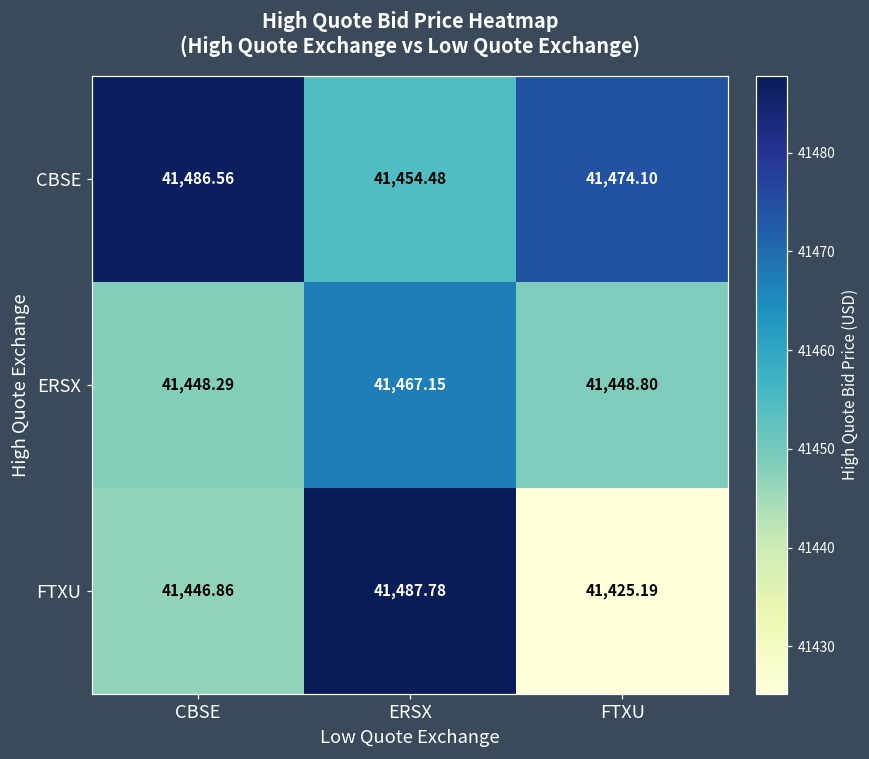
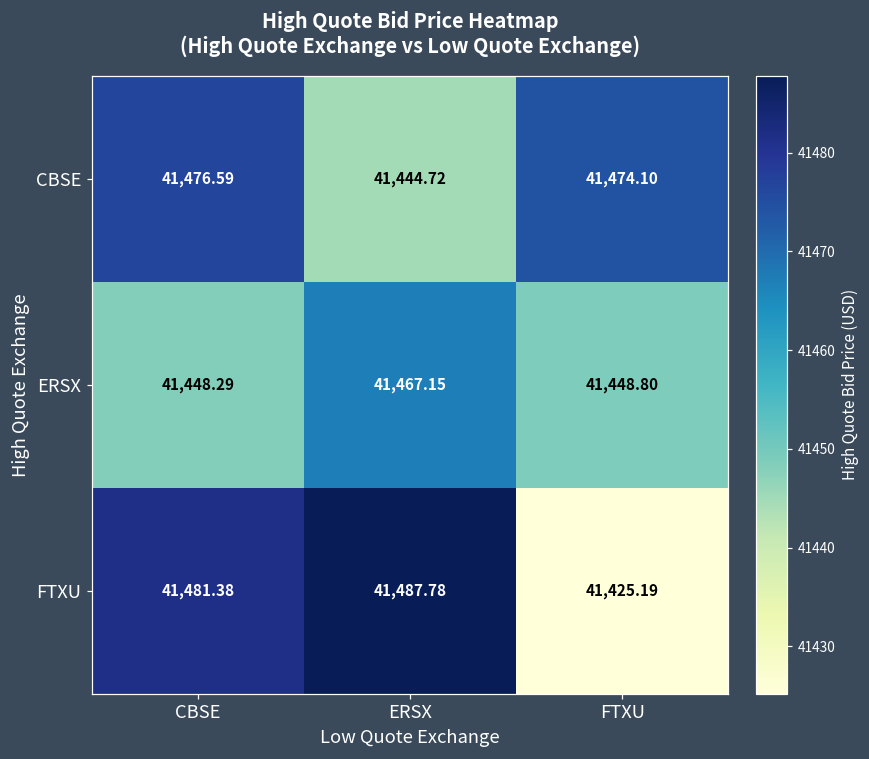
  {
    "CBSE": {
-     "CBSE": "41,486.56",
-     "ERSX": "41,454.48",
+     "CBSE": "41,476.59",
+     "ERSX": "41,444.72",
      "FTXU": "41,474.10"
    },
    "ERSX": {
      "CBSE": "41,448.29",
      "ERSX": "41,467.15",
      "FTXU": "41,448.80"
    },
    "FTXU": {
-     "CBSE": "41,446.86",
+     "CBSE": "41,481.38",
      "ERSX": "41,487.78",
      "FTXU": "41,425.19"
    }
  }
